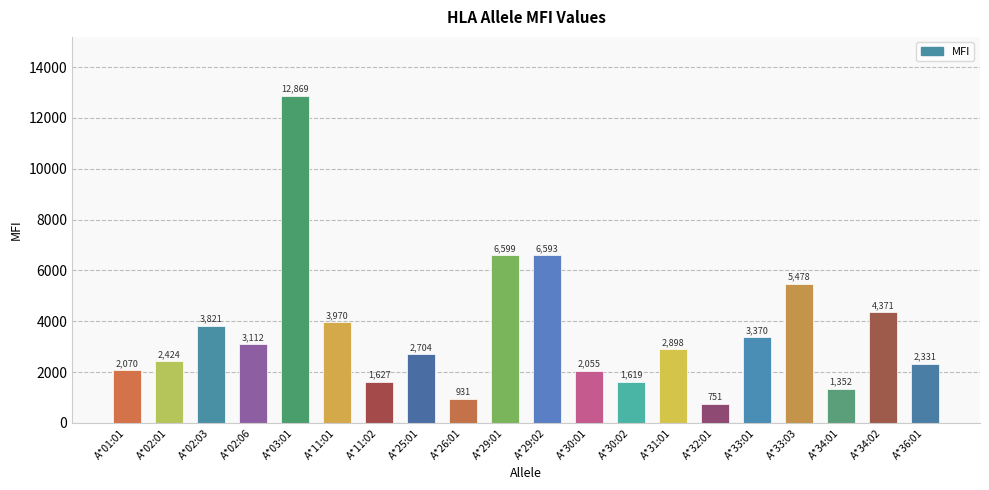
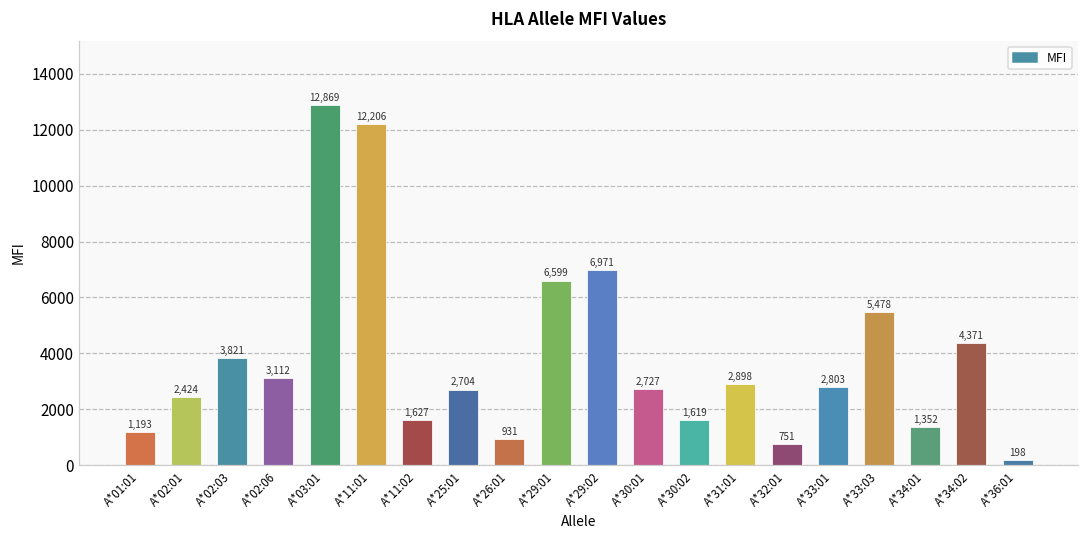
  {
-   "A*01:01": "2,070",
+   "A*01:01": "1,193",
    "A*02:01": "2,424",
    "A*02:03": "3,821",
    "A*02:06": "3,112",
    "A*03:01": "12,869",
-   "A*11:01": "3,970",
+   "A*11:01": "12,206",
    "A*11:02": "1,627",
    "A*25:01": "2,704",
    "A*26:01": "931",
    "A*29:01": "6,599",
-   "A*29:02": "6,593",
-   "A*30:01": "2,055",
+   "A*29:02": "6,971",
+   "A*30:01": "2,727",
    "A*30:02": "1,619",
    "A*31:01": "2,898",
    "A*32:01": "751",
-   "A*33:01": "3,370",
+   "A*33:01": "2,803",
    "A*33:03": "5,478",
    "A*34:01": "1,352",
    "A*34:02": "4,371",
-   "A*36:01": "2,331"
+   "A*36:01": "198"
  }
